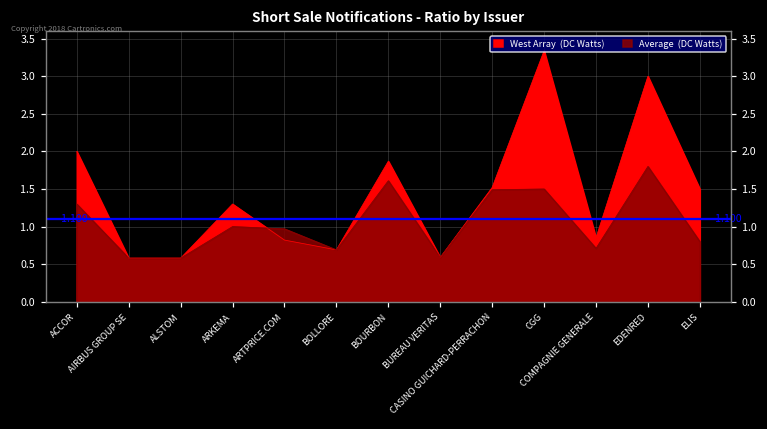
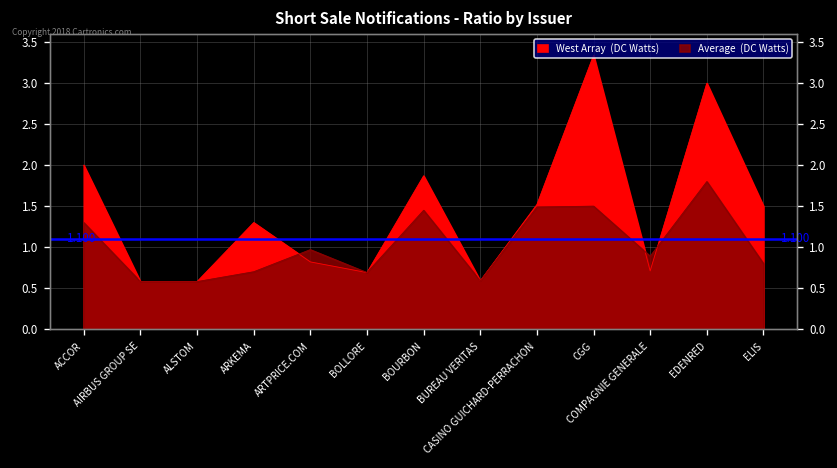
  {
    "West Array (DC Watts)": {
      "ACCOR": 2.0,
      "ARKEMA": 1.3,
      "ARTPRICE.COM": 0.8,
      "BOURBON": 1.9,
-     "COMPAGNIE GENERALE": 0.9,
+     "COMPAGNIE GENERALE": 0.7,
      "EDENRED": 3.0,
      "ELIS": 1.5
    },
    "Average (DC Watts)": {
-     "ARKEMA": 1.0,
+     "ARKEMA": 0.7,
      "ARTPRICE.COM": 1.0,
-     "BOURBON": 1.6,
+     "BOURBON": 1.5,
      "CGG": 1.5,
-     "COMPAGNIE GENERALE": 0.7,
+     "COMPAGNIE GENERALE": 0.9,
      "EDENRED": 1.8
    }
  }
